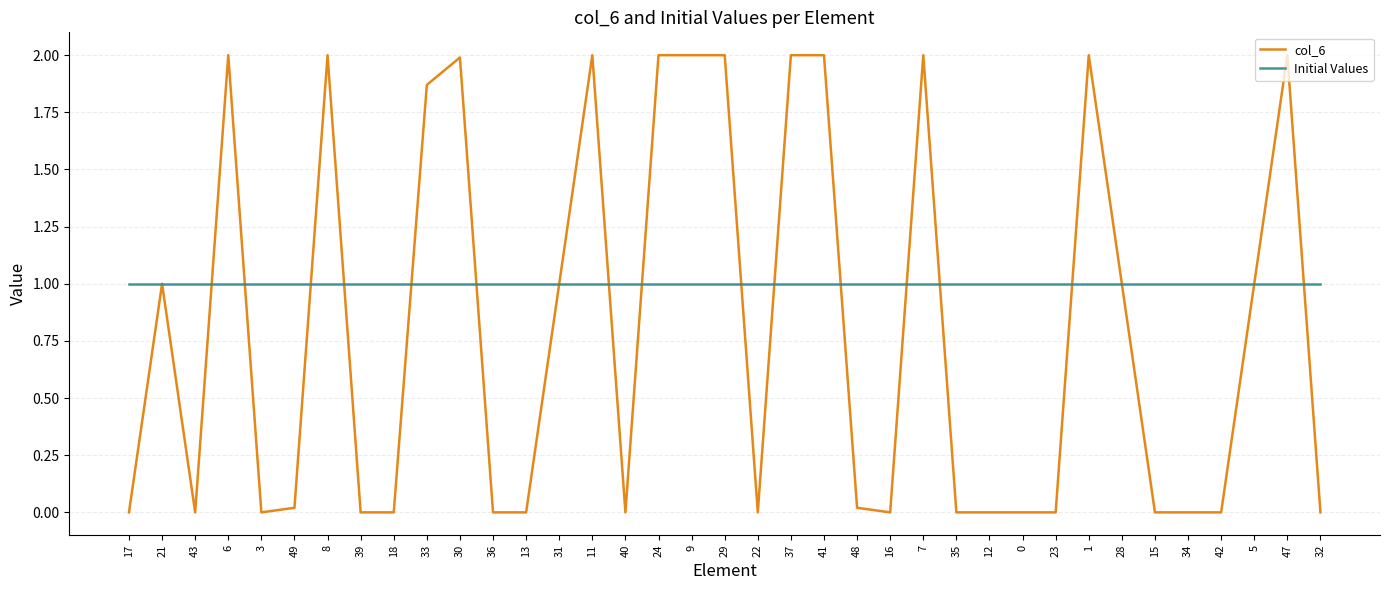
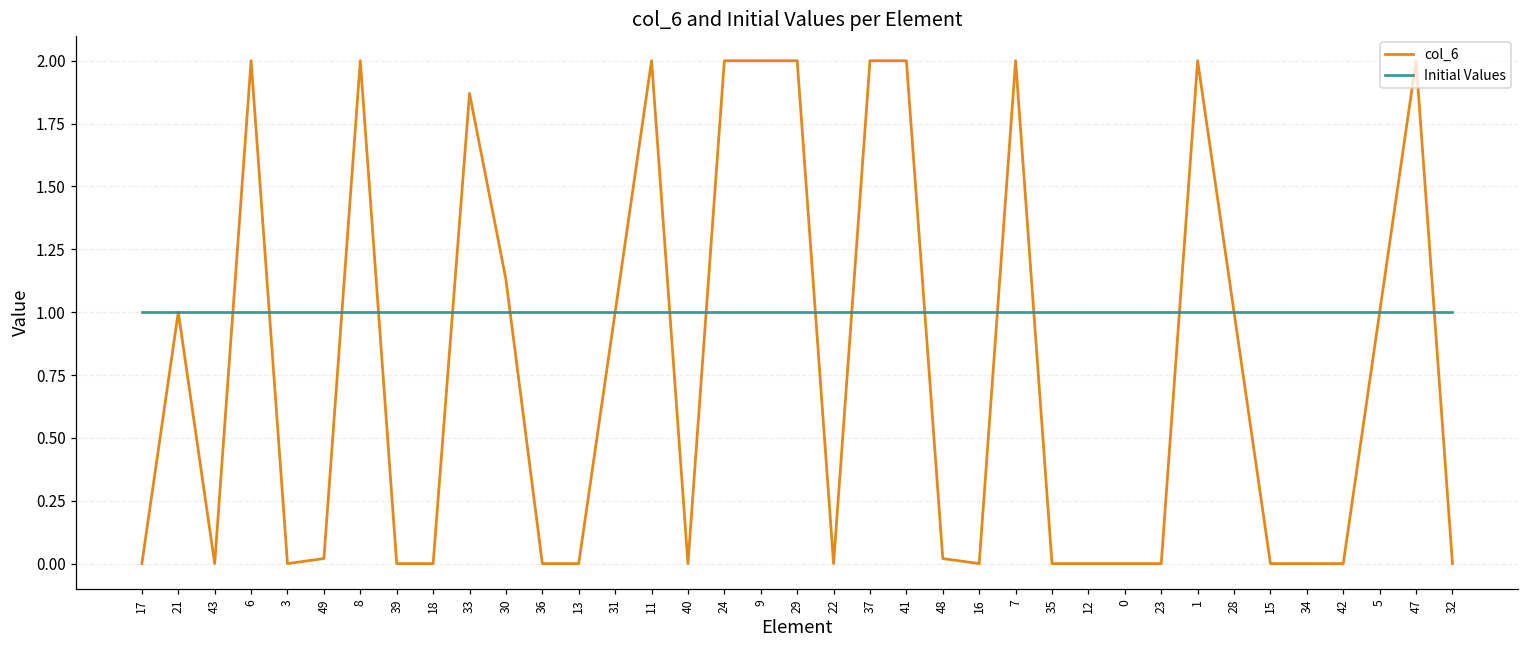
  {
    "col_6": {
      "17": 0.00,
      "43": 0.00,
      "6": 2.00,
      "3": 0.00,
      "49": 0.02,
      "8": 2.00,
      "39": 0.00,
      "18": 0.00,
      "33": 1.87,
-     "30": 1.99,
+     "30": 1.13,
      "36": 0.00,
      "13": 0.00,
      "11": 2.00,
      "40": 0.00,
      "24": 2.00,
      "9": 2.00,
      "29": 2.00,
      "22": 0.00,
      "37": 2.00,
      "41": 2.00,
      "48": 0.02,
      "16": 0.00,
      "7": 2.00,
      "35": 0.00,
      "12": 0.00,
      "0": 0.00,
      "23": 0.00,
      "1": 2.00,
      "15": 0.00,
      "34": 0.00,
      "42": 0.00,
      "32": 0.00
    },
    "Initial Values": {
      "17": 1.00,
      "43": 1.00,
      "6": 1.00,
      "3": 1.00,
      "49": 1.00,
      "8": 1.00,
      "39": 1.00,
      "18": 1.00,
      "33": 1.00,
      "30": 1.00,
      "36": 1.00,
      "13": 1.00,
      "11": 1.00,
      "40": 1.00,
      "24": 1.00,
      "9": 1.00,
      "29": 1.00,
      "22": 1.00,
      "37": 1.00,
      "41": 1.00,
      "48": 1.00,
      "16": 1.00,
      "7": 1.00,
      "35": 1.00,
      "12": 1.00,
      "0": 1.00,
      "23": 1.00,
      "1": 1.00,
      "15": 1.00,
      "34": 1.00,
      "42": 1.00,
      "47": 1.00,
      "32": 1.00
    }
  }
